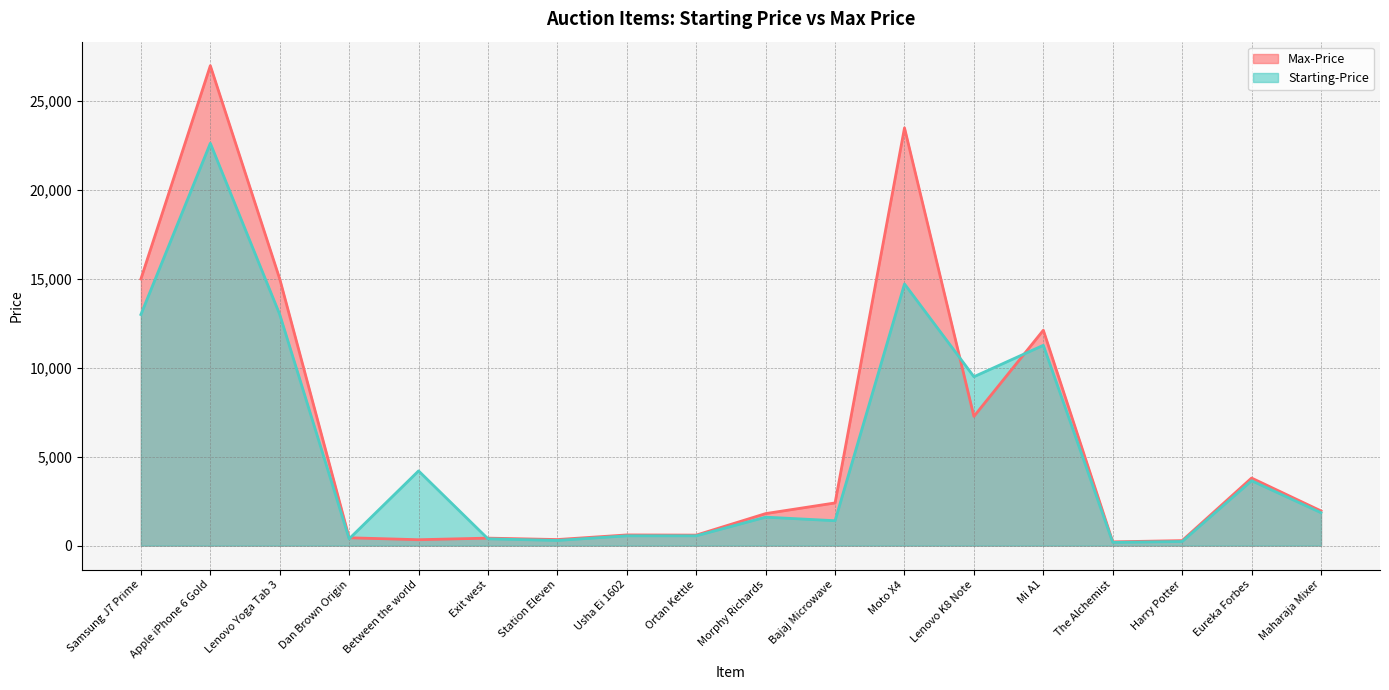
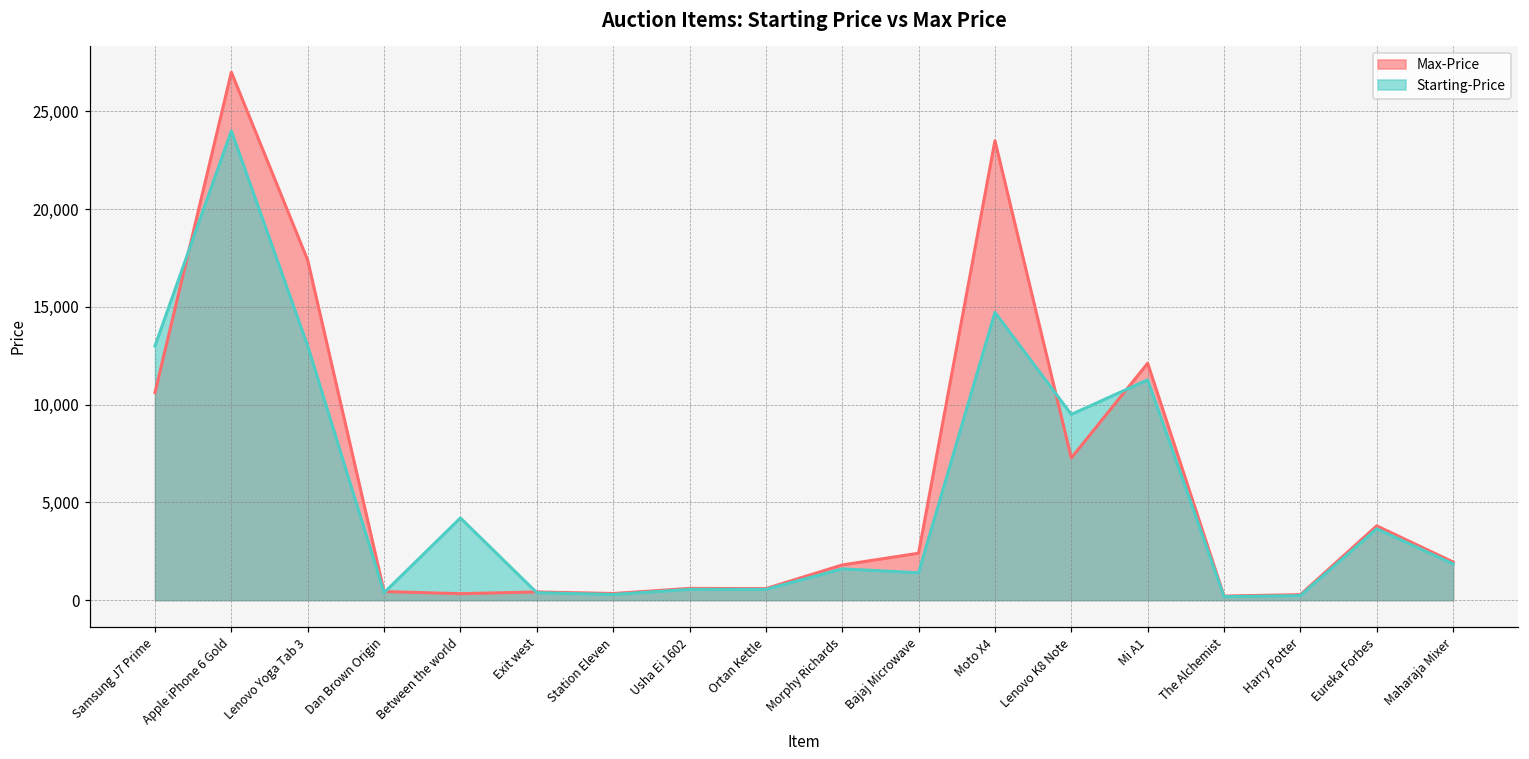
  {
    "Max-Price": {
-     "Samsung J7 Prime": "15,000",
+     "Samsung J7 Prime": "10,600",
      "Apple iPhone 6 Gold": "27,000",
-     "Lenovo Yoga Tab 3": "15,000",
+     "Lenovo Yoga Tab 3": "17,400",
      "Between the world": "300",
      "Morphy Richards": "1,800",
      "Bajaj Microwave": "2,400",
      "Moto X4": "23,500",
      "Lenovo K8 Note": "7,300",
      "Mi A1": "12,100",
      "Eureka Forbes": "3,800"
    },
    "Starting-Price": {
      "Samsung J7 Prime": "13,000",
-     "Apple iPhone 6 Gold": "22,600",
+     "Apple iPhone 6 Gold": "24,000",
      "Lenovo Yoga Tab 3": "13,000",
      "Between the world": "4,200",
      "Morphy Richards": "1,600",
      "Bajaj Microwave": "1,400",
      "Moto X4": "14,700",
      "Lenovo K8 Note": "9,500",
      "Mi A1": "11,300",
      "Eureka Forbes": "3,700"
    }
  }
